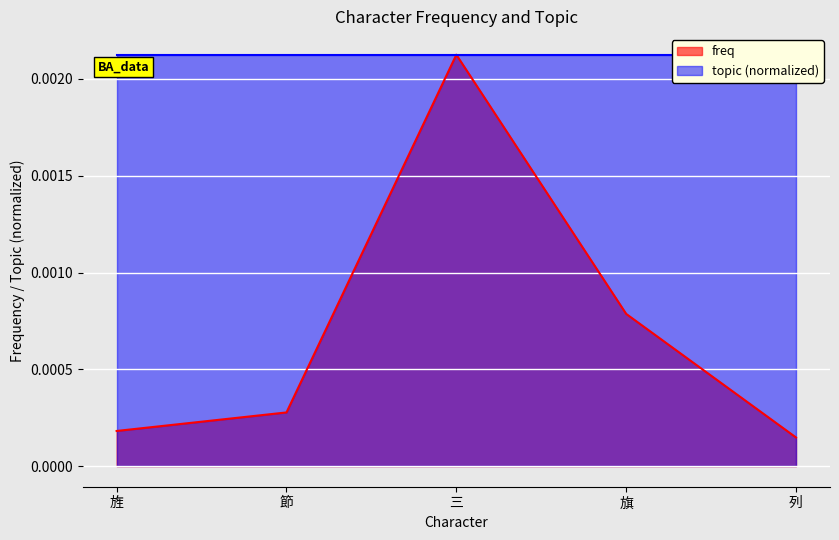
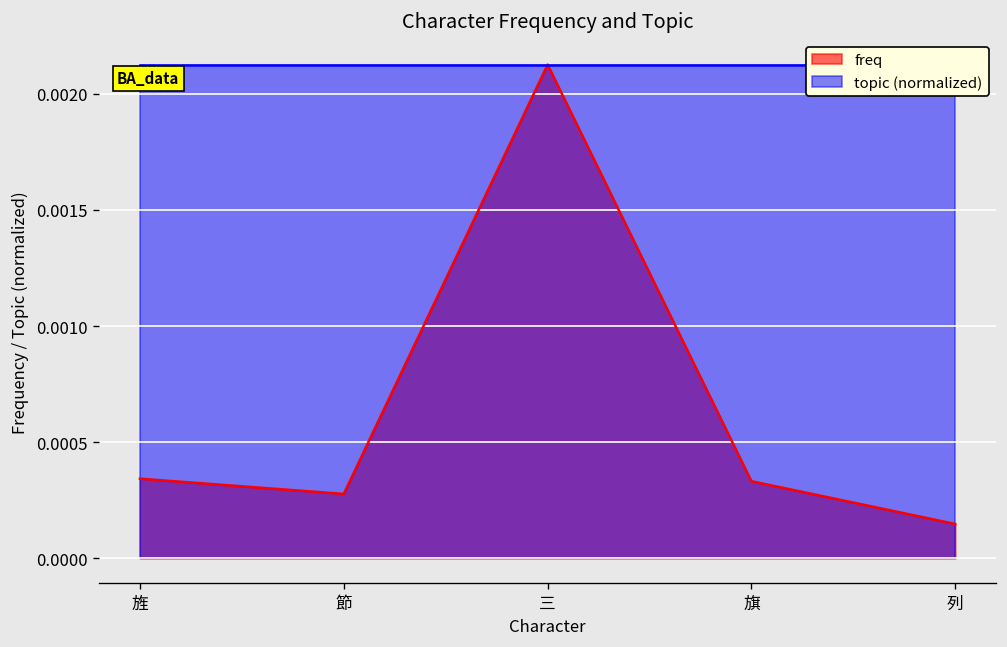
  {
    "freq": {
-     "旌": 0.00018,
+     "旌": 0.00034,
      "節": 0.00028,
-     "旗": 0.00079,
+     "旗": 0.00033,
      "列": 0.00015
    },
    "topic (normalized)": {
      "旌": 0.00213,
      "節": 0.00213,
      "旗": 0.00213
    }
  }
